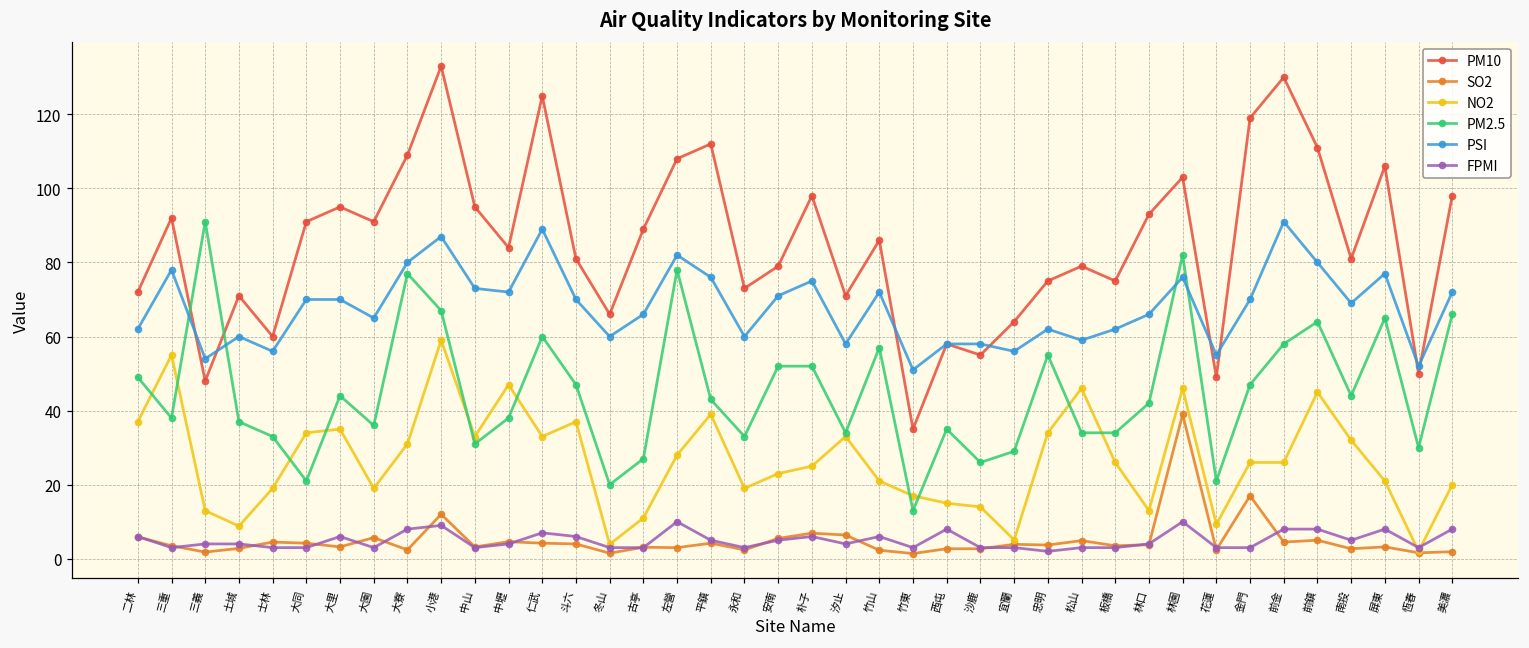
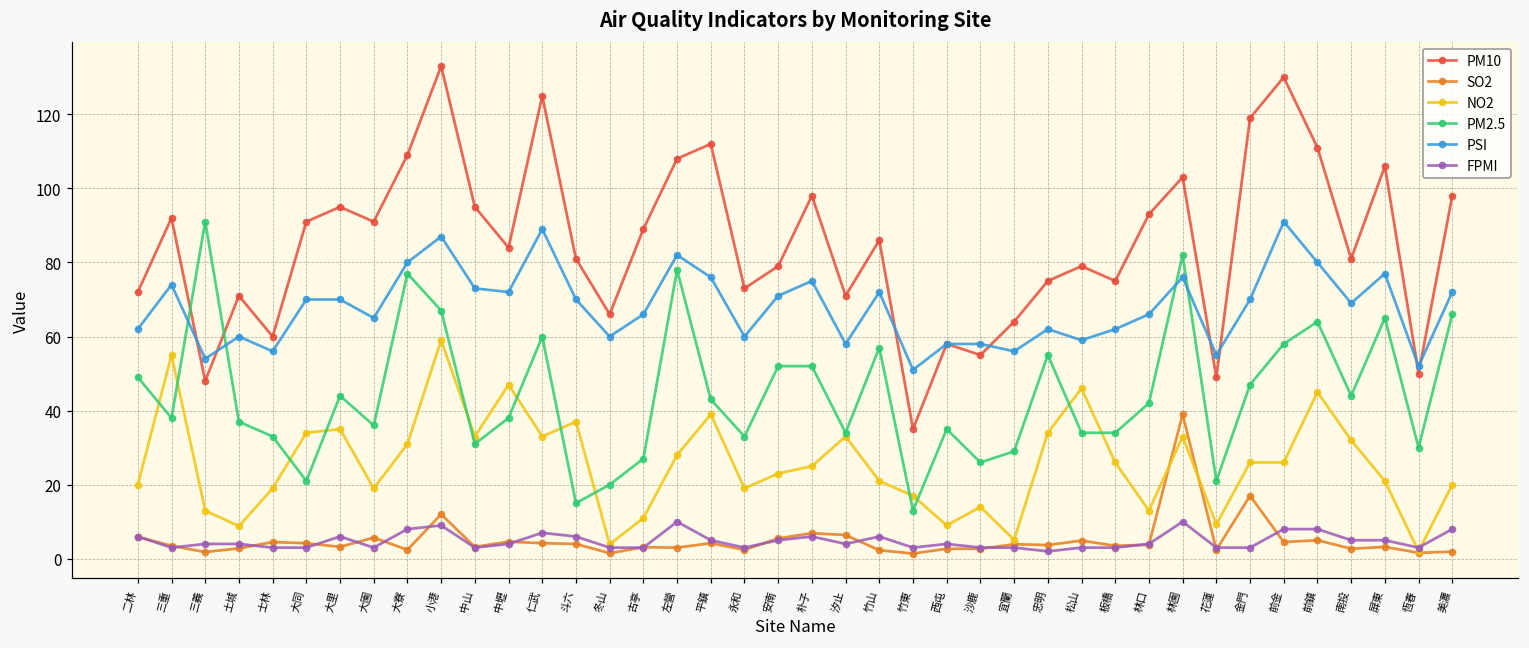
  {
    "NO2": {
-     "二林": 37,
+     "二林": 20,
      "三重": 55,
      "三義": 13,
      "土城": 9,
      "士林": 19,
      "大同": 34,
      "大里": 35,
      "大園": 19,
      "大寮": 31,
      "小港": 59,
      "中山": 33,
      "中壢": 47,
      "仁武": 33,
      "斗六": 37,
      "冬山": 4,
      "古亭": 11,
      "左營": 28,
      "平鎮": 39,
      "永和": 19,
      "安南": 23,
      "朴子": 25,
      "汐止": 33,
      "竹山": 21,
      "竹東": 17,
-     "西屯": 15,
+     "西屯": 9,
      "沙鹿": 14,
      "宜蘭": 5,
      "忠明": 34,
      "松山": 46,
      "板橋": 26,
      "林口": 13,
-     "林園": 46,
+     "林園": 33,
      "花蓮": 9,
      "金門": 26,
      "前金": 26,
      "前鎮": 45,
      "南投": 32,
      "屏東": 21,
      "美濃": 20
    },
    "PM2.5": {
      "二林": 49,
      "三重": 38,
      "三義": 91,
      "土城": 37,
      "士林": 33,
      "大同": 21,
      "大里": 44,
      "大園": 36,
      "大寮": 77,
      "小港": 67,
      "中山": 31,
      "中壢": 38,
      "仁武": 60,
-     "斗六": 47,
+     "斗六": 15,
      "冬山": 20,
      "古亭": 27,
      "左營": 78,
      "平鎮": 43,
      "永和": 33,
      "安南": 52,
      "朴子": 52,
      "汐止": 34,
      "竹山": 57,
      "竹東": 13,
      "西屯": 35,
      "沙鹿": 26,
      "宜蘭": 29,
      "忠明": 55,
      "松山": 34,
      "板橋": 34,
      "林口": 42,
      "林園": 82,
      "花蓮": 21,
      "金門": 47,
      "前金": 58,
      "前鎮": 64,
      "南投": 44,
      "屏東": 65,
      "恆春": 30,
      "美濃": 66
    },
    "PSI": {
      "二林": 62,
-     "三重": 78,
+     "三重": 74,
      "三義": 54,
      "土城": 60,
      "士林": 56,
      "大同": 70,
      "大里": 70,
      "大園": 65,
      "大寮": 80,
      "小港": 87,
      "中山": 73,
      "中壢": 72,
      "仁武": 89,
      "斗六": 70,
      "冬山": 60,
      "古亭": 66,
      "左營": 82,
      "平鎮": 76,
      "永和": 60,
      "安南": 71,
      "朴子": 75,
      "汐止": 58,
      "竹山": 72,
      "竹東": 51,
      "沙鹿": 58,
      "宜蘭": 56,
      "忠明": 62,
      "松山": 59,
      "板橋": 62,
      "林口": 66,
      "林園": 76,
      "花蓮": 55,
      "金門": 70,
      "前金": 91,
      "前鎮": 80,
      "南投": 69,
      "屏東": 77,
      "恆春": 52,
      "美濃": 72
    },
    "FPMI": {
      "三義": 4,
      "土城": 4,
      "士林": 3,
      "大同": 3,
      "大里": 6,
      "大園": 3,
      "大寮": 8,
      "小港": 9,
      "仁武": 7,
      "斗六": 6,
      "冬山": 3,
      "左營": 10,
      "平鎮": 5,
      "朴子": 6,
      "汐止": 4,
      "竹山": 6,
      "竹東": 3,
-     "西屯": 8,
+     "西屯": 4,
      "宜蘭": 3,
      "忠明": 2,
      "松山": 3,
      "林園": 10,
      "金門": 3,
      "前金": 8,
      "前鎮": 8,
      "南投": 5,
-     "屏東": 8,
+     "屏東": 5,
      "恆春": 3,
      "美濃": 8
    }
  }
